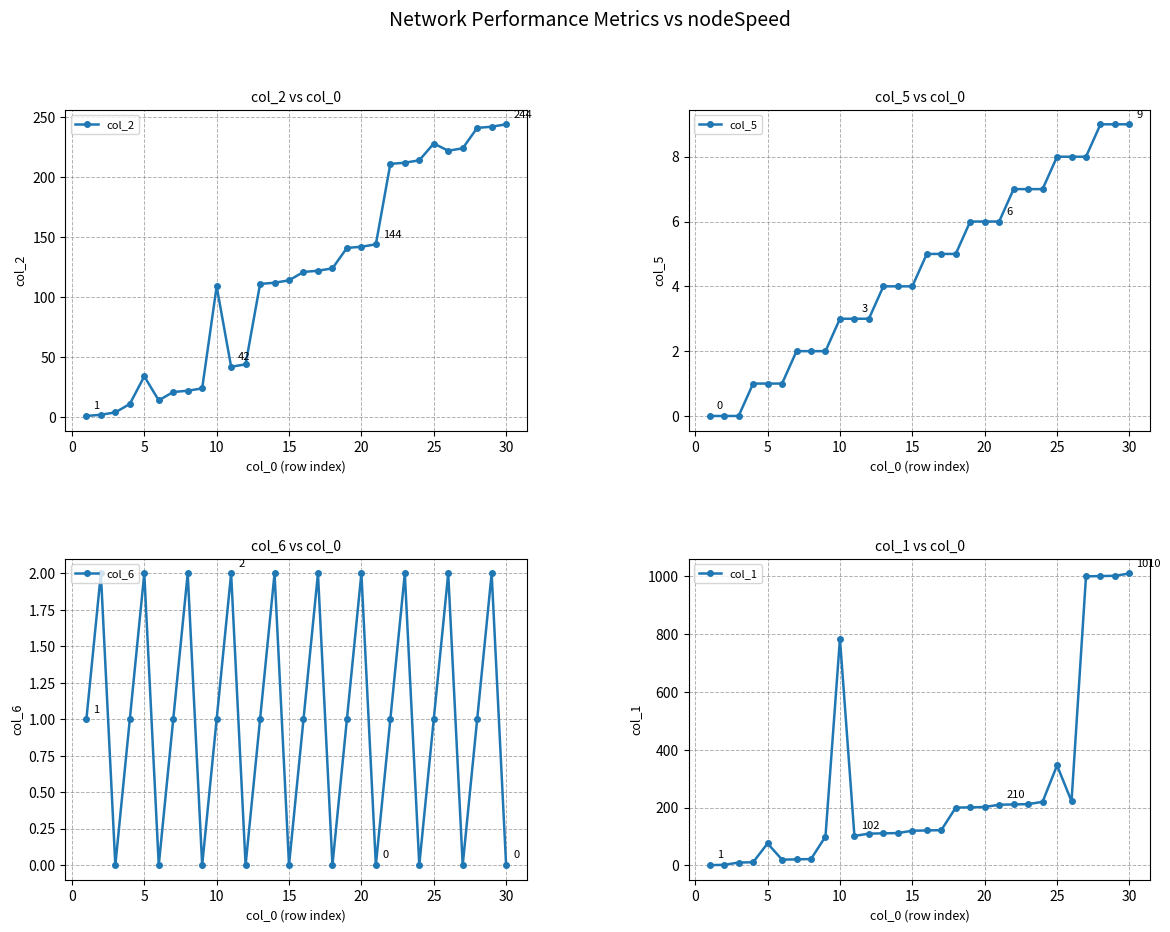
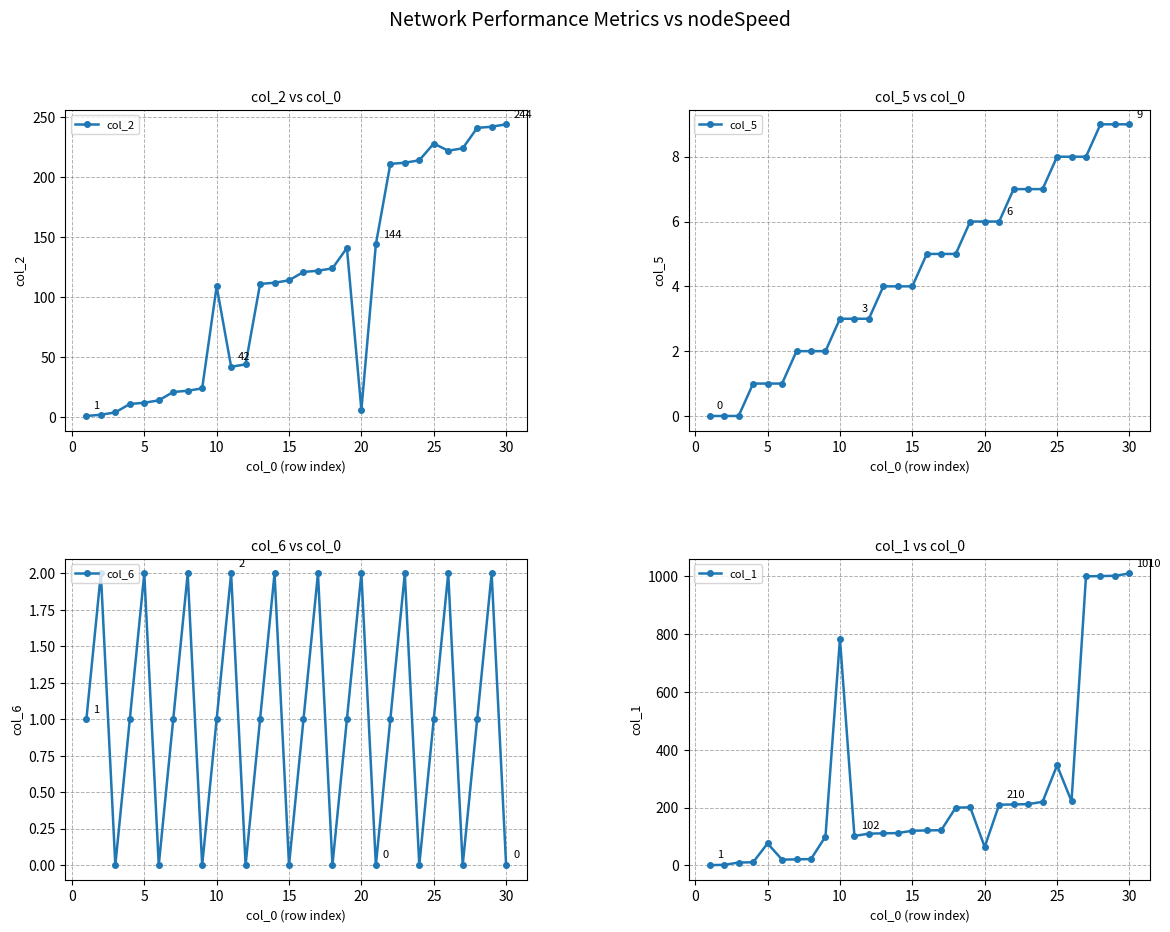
  {
    "col_2 vs col_0": {
-     "5": 34,
+     "5": 12,
      "10": 109,
      "15": 114,
-     "20": 142,
+     "20": 6,
      "25": 228
    },
    "col_5 vs col_0": {
      "30": 9
    },
    "col_6 vs col_0": {
      "30": 0
    },
    "col_1 vs col_0": {
      "5": 80,
      "10": 780,
      "15": 120,
-     "20": 200,
+     "20": 60,
      "25": 350
    }
  }
